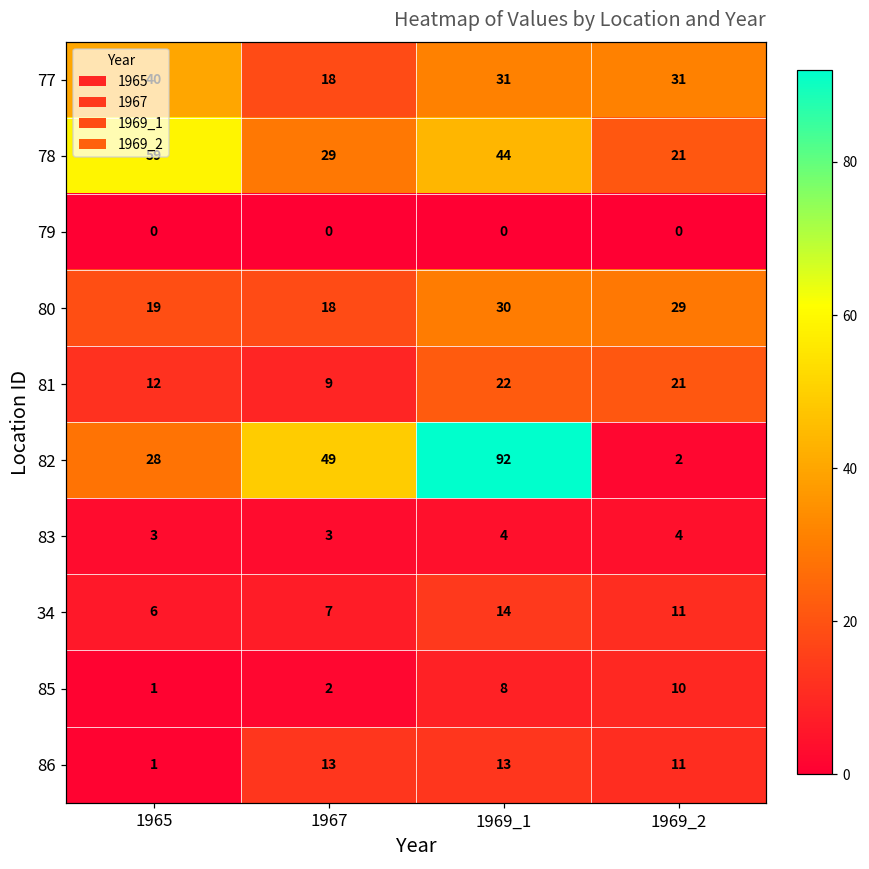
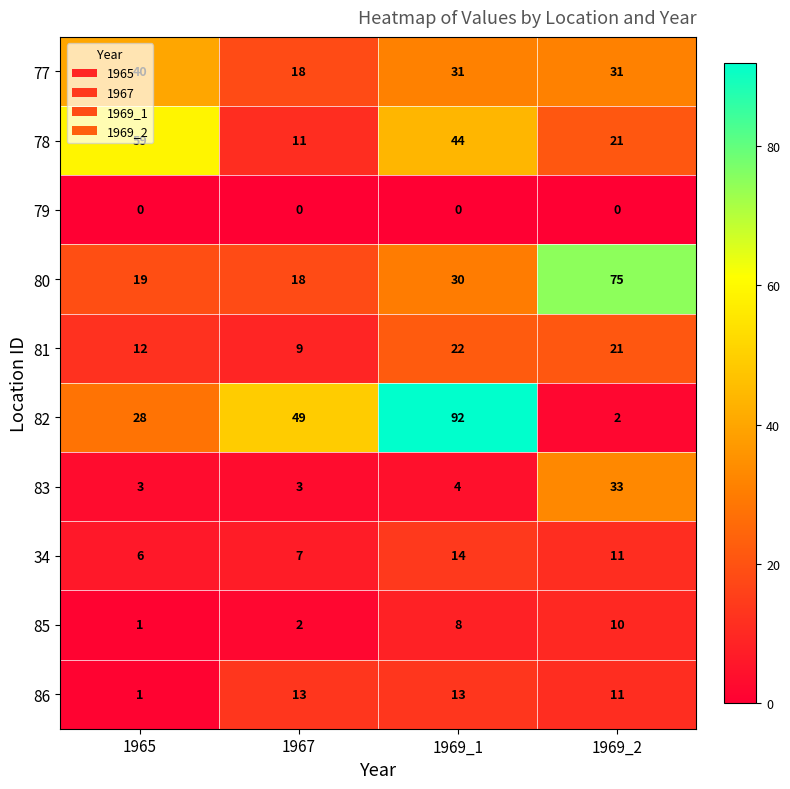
  {
    "77": {
      "1967": 18,
      "1969_1": 31,
      "1969_2": 31
    },
    "78": {
-     "1967": 29,
+     "1967": 11,
      "1969_1": 44,
      "1969_2": 21
    },
    "79": {
      "1965": 0,
      "1967": 0,
      "1969_1": 0,
      "1969_2": 0
    },
    "80": {
      "1965": 19,
      "1967": 18,
      "1969_1": 30,
-     "1969_2": 29
+     "1969_2": 75
    },
    "81": {
      "1965": 12,
      "1967": 9,
      "1969_1": 22,
      "1969_2": 21
    },
    "82": {
      "1965": 28,
      "1967": 49,
      "1969_1": 92,
      "1969_2": 2
    },
    "83": {
      "1965": 3,
      "1967": 3,
      "1969_1": 4,
-     "1969_2": 4
+     "1969_2": 33
    },
    "34": {
      "1965": 6,
      "1967": 7,
      "1969_1": 14,
      "1969_2": 11
    },
    "85": {
      "1965": 1,
      "1967": 2,
      "1969_1": 8,
      "1969_2": 10
    },
    "86": {
      "1965": 1,
      "1967": 13,
      "1969_1": 13,
      "1969_2": 11
    }
  }
